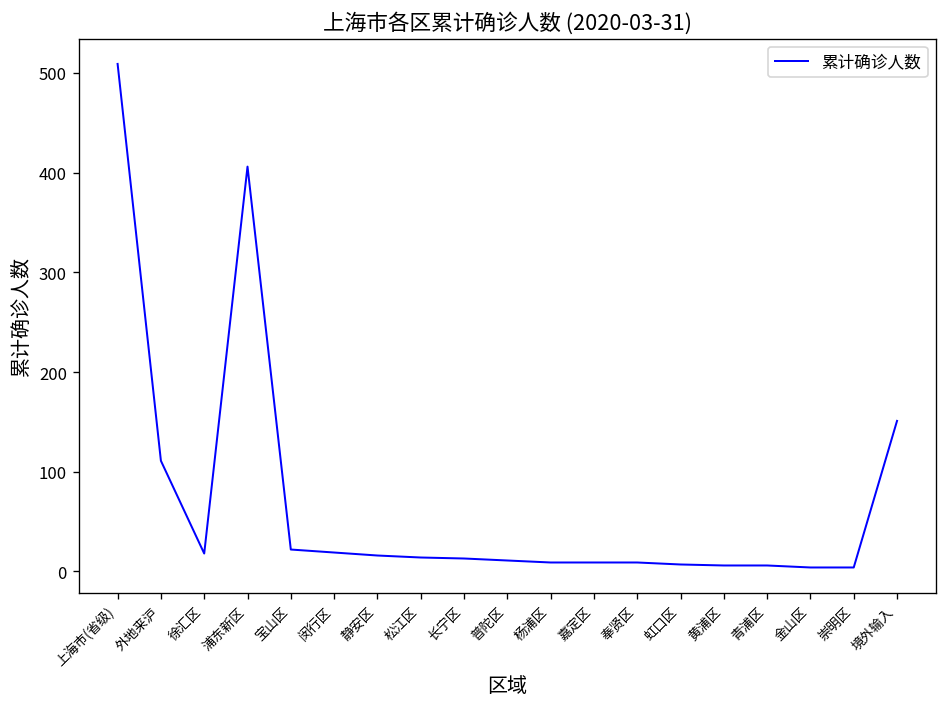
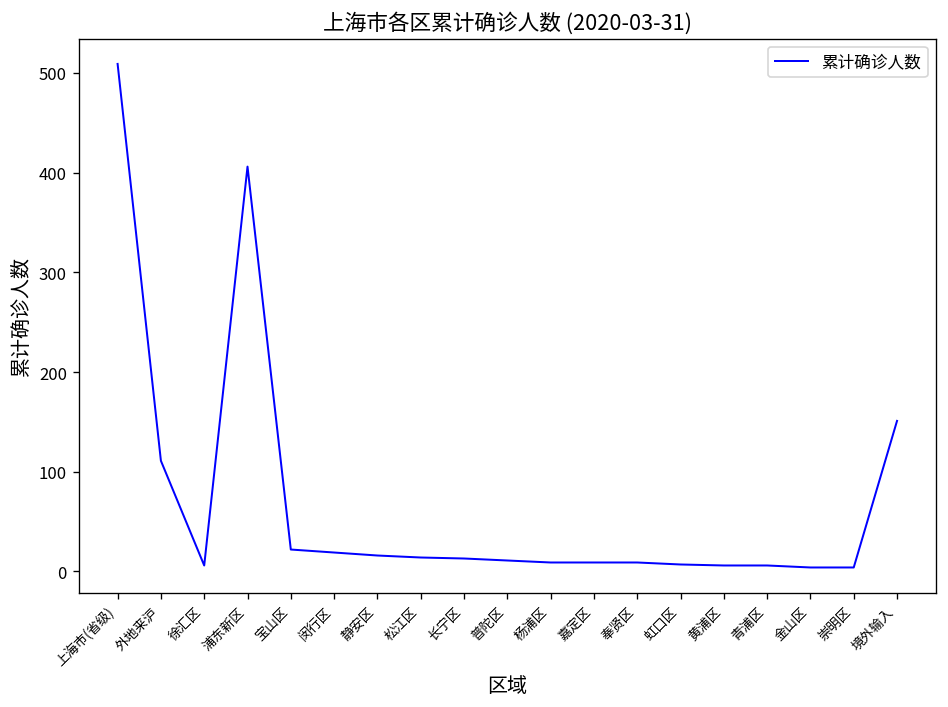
  {
    "上海市(省级)": 510,
    "外地来沪": 110,
-   "徐汇区": 20,
+   "徐汇区": 10,
    "浦东新区": 410,
    "宝山区": 20,
    "闵行区": 20,
    "静安区": 20,
    "松江区": 10,
    "长宁区": 10,
    "普陀区": 10,
    "杨浦区": 10,
    "嘉定区": 10,
    "奉贤区": 10,
    "虹口区": 10,
    "黄浦区": 10,
    "青浦区": 10,
    "金山区": 0,
    "崇明区": 0,
    "境外输入": 150
  }
